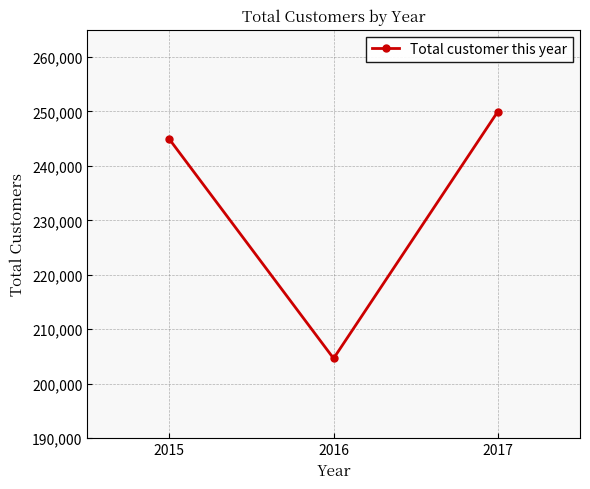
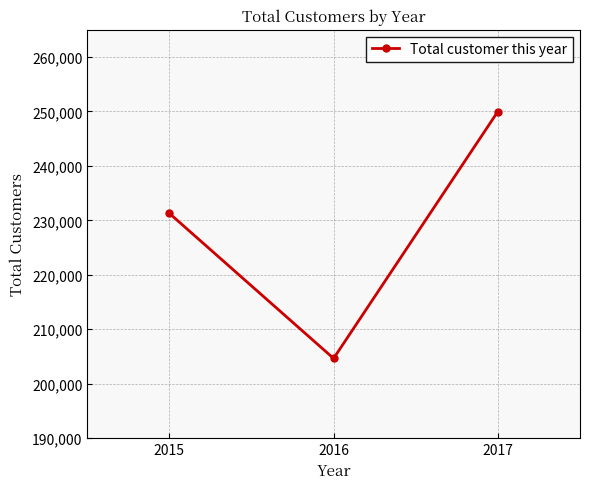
  {
-   "2015": "245,000",
+   "2015": "231,000",
    "2016": "205,000",
    "2017": "250,000"
  }
